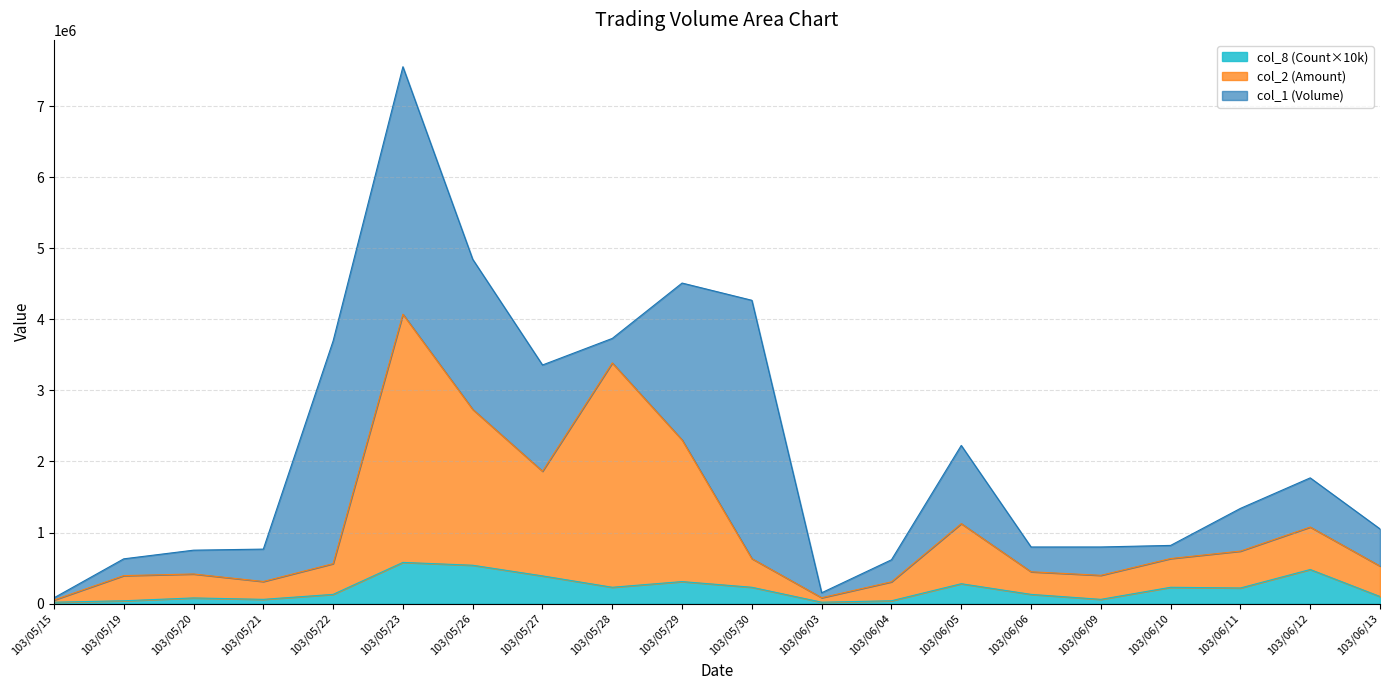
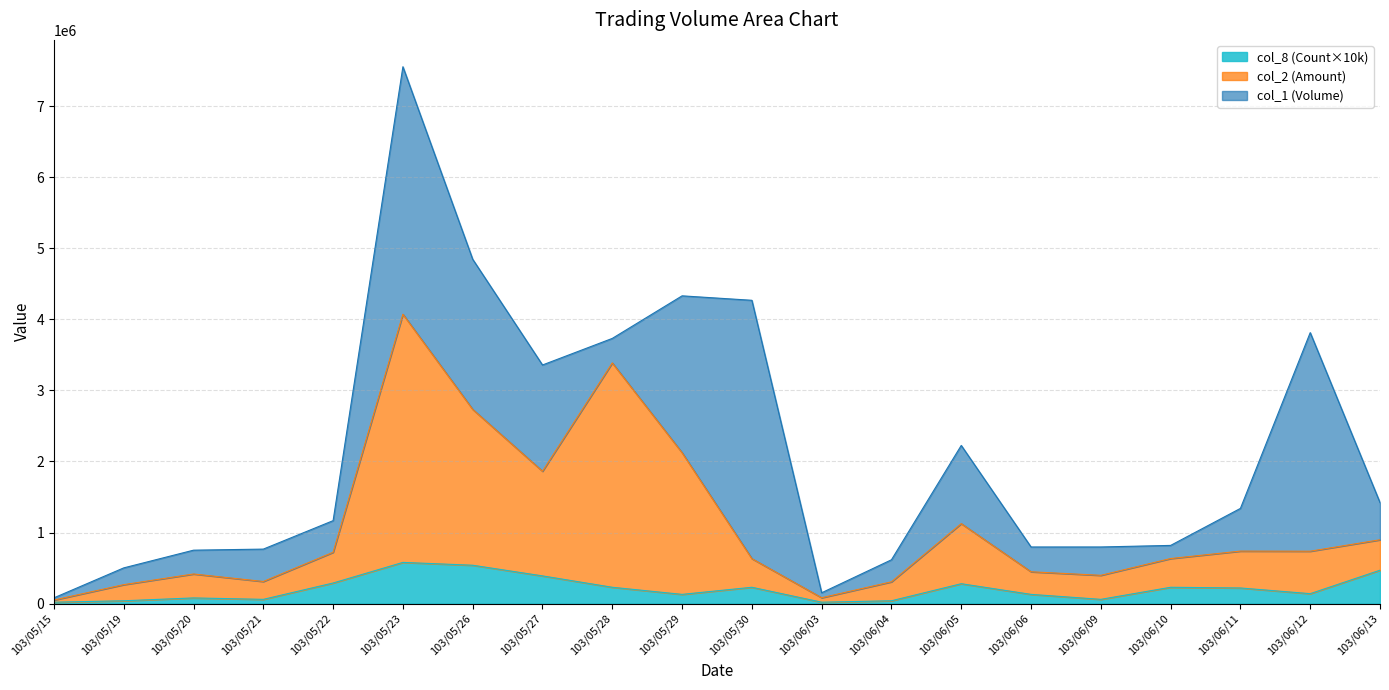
  {
    "col_8 (Count×10k)": {
      "103/05/19": 0,
      "103/05/20": 100000,
      "103/05/21": 100000,
-     "103/05/22": 100000,
+     "103/05/22": 300000,
      "103/05/23": 600000,
      "103/05/26": 500000,
      "103/05/27": 400000,
      "103/05/28": 200000,
-     "103/05/29": 300000,
+     "103/05/29": 100000,
      "103/05/30": 200000,
      "103/06/03": 0,
      "103/06/04": 0,
      "103/06/05": 300000,
      "103/06/06": 100000,
      "103/06/09": 100000,
      "103/06/10": 200000,
      "103/06/11": 200000,
-     "103/06/12": 500000,
-     "103/06/13": 100000
+     "103/06/12": 100000,
+     "103/06/13": 500000
    },
    "col_2 (Amount)": {
-     "103/05/19": 400000,
+     "103/05/19": 200000,
      "103/05/20": 300000,
      "103/05/21": 300000,
      "103/05/22": 400000,
      "103/05/23": 3500000,
      "103/05/26": 2200000,
      "103/05/27": 1500000,
      "103/05/28": 3200000,
      "103/05/29": 2000000,
      "103/05/30": 400000,
      "103/06/03": 100000,
      "103/06/04": 300000,
      "103/06/05": 800000,
      "103/06/06": 300000,
      "103/06/09": 300000,
      "103/06/10": 400000,
      "103/06/11": 500000,
      "103/06/12": 600000,
      "103/06/13": 400000
    },
    "col_1 (Volume)": {
      "103/05/19": 200000,
      "103/05/20": 300000,
      "103/05/21": 500000,
-     "103/05/22": 3100000,
+     "103/05/22": 400000,
      "103/05/23": 3500000,
      "103/05/26": 2100000,
      "103/05/27": 1500000,
      "103/05/28": 300000,
      "103/05/29": 2200000,
      "103/05/30": 3600000,
      "103/06/03": 100000,
      "103/06/04": 300000,
      "103/06/05": 1100000,
      "103/06/06": 300000,
      "103/06/09": 400000,
      "103/06/10": 200000,
      "103/06/11": 600000,
-     "103/06/12": 700000,
+     "103/06/12": 3100000,
      "103/06/13": 500000
    }
  }
